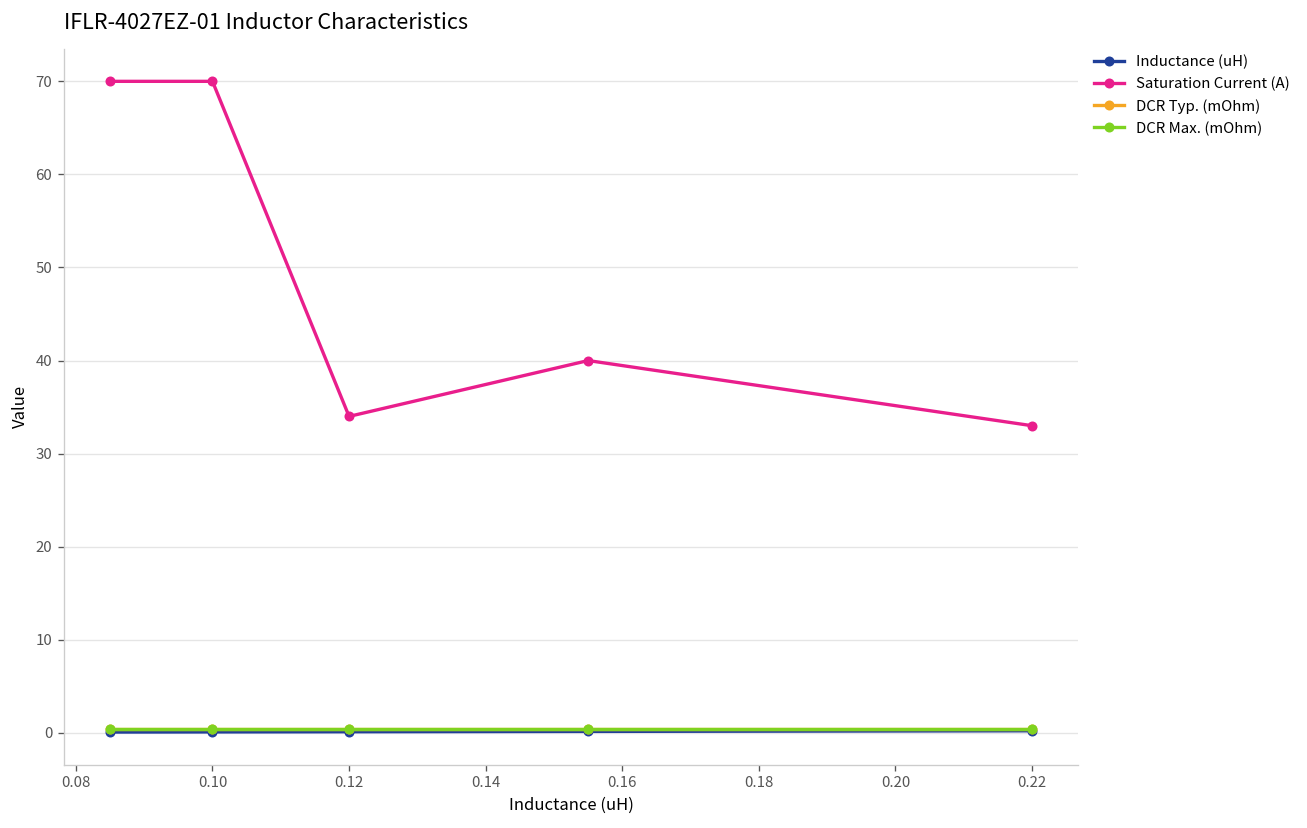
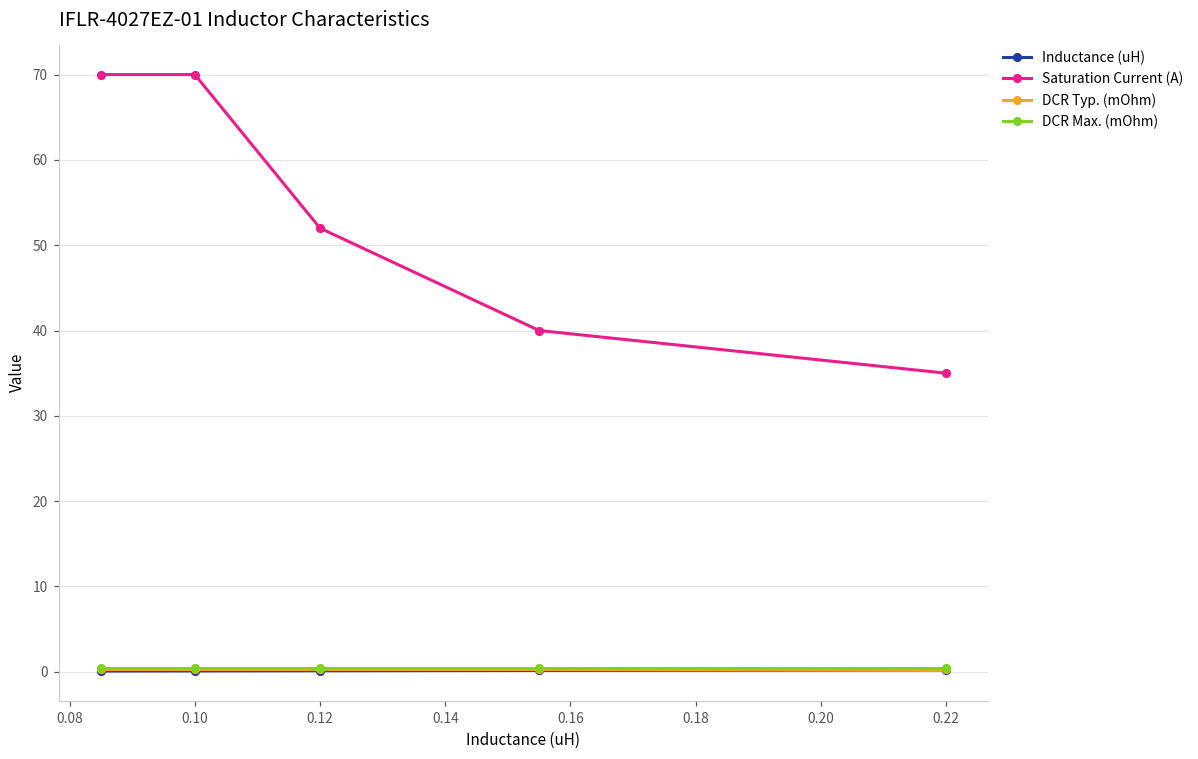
  {
    "Saturation Current (A)": {
      "0.10": 70,
-     "0.12": 34,
-     "0.22": 33
+     "0.12": 52,
+     "0.22": 35
    }
  }
